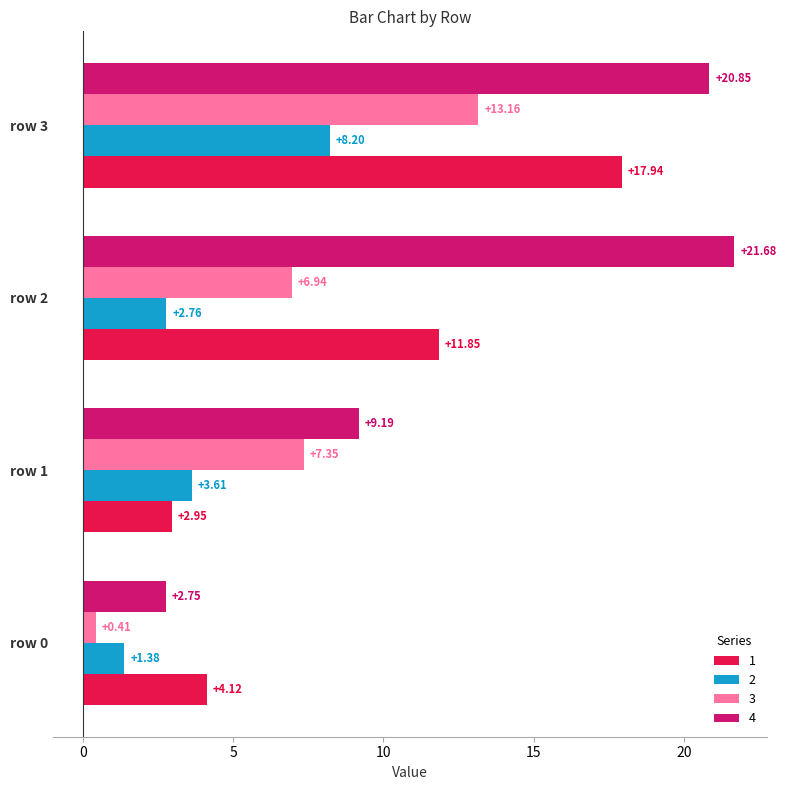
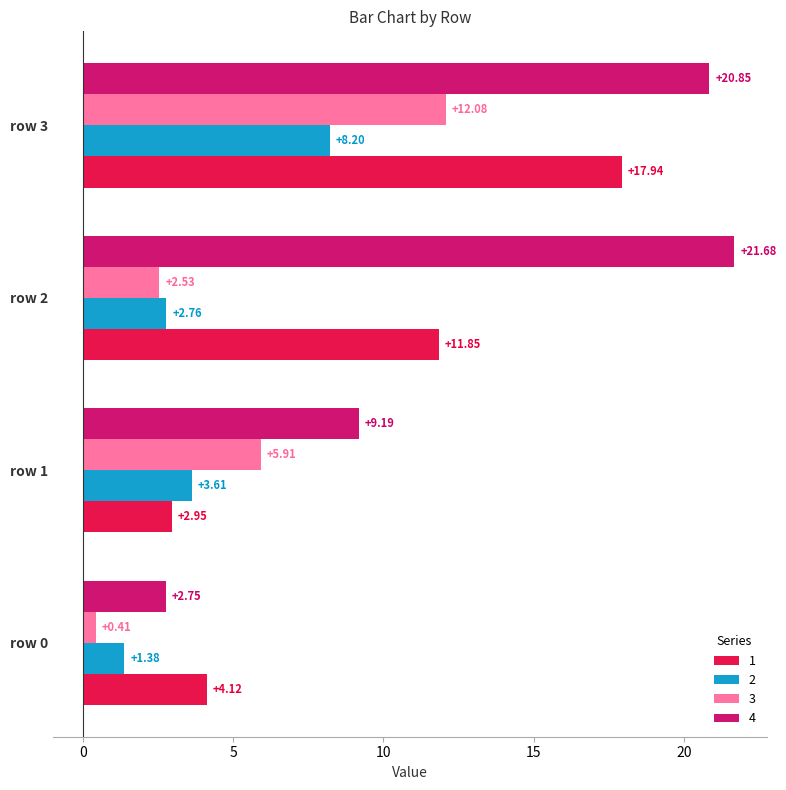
  {
    "2": {
      "row 3": "+8.20",
      "row 2": "+2.76",
      "row 1": "+3.61",
      "row 0": "+1.38"
    },
    "3": {
-     "row 3": "+13.16",
-     "row 2": "+6.94",
-     "row 1": "+7.35",
+     "row 3": "+12.08",
+     "row 2": "+2.53",
+     "row 1": "+5.91",
      "row 0": "+0.41"
    }
  }
